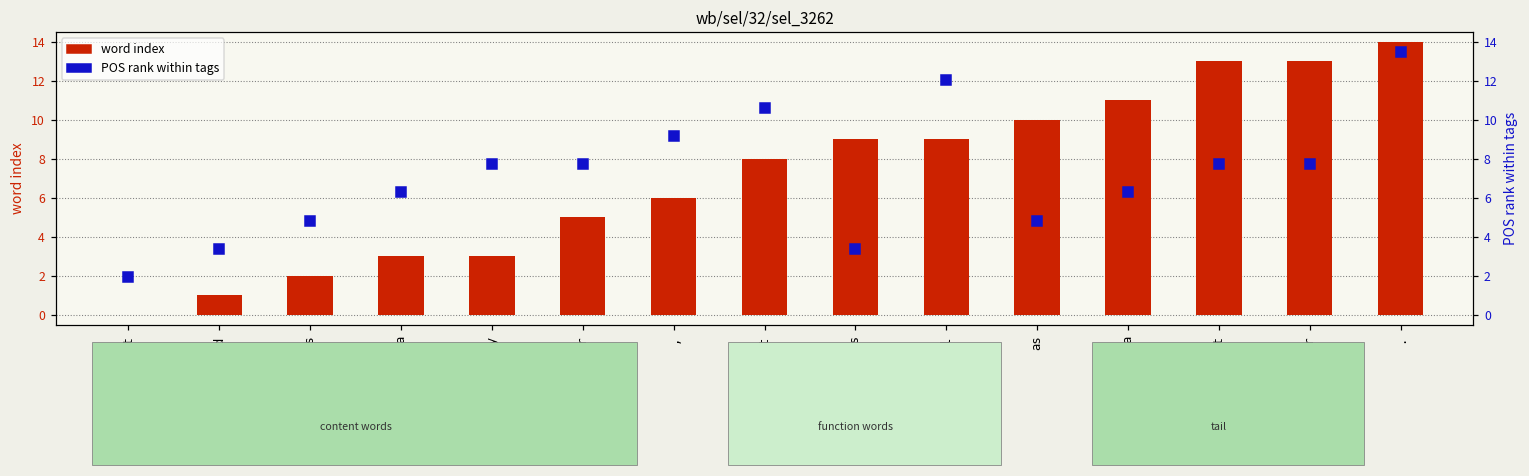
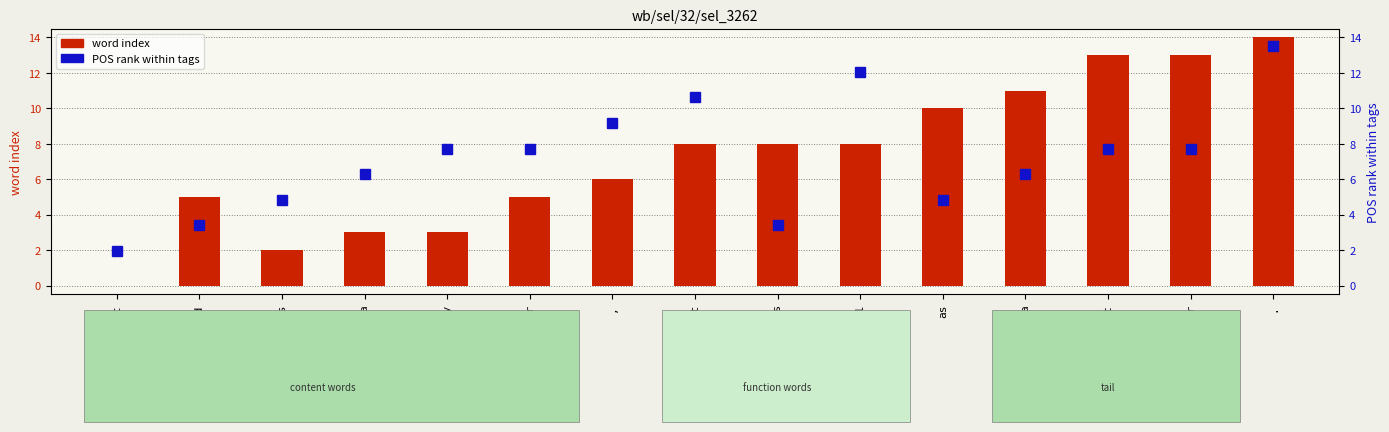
  {
    "word index": {
      "It": 0,
-     "sucked": 1,
+     "sucked": 5,
      "day": 3,
      ",": 6,
      "but": 8,
-     "was": 9,
-     "useful": 9,
+     "was": 8,
+     "useful": 8,
      "night": 13,
      ".": 14
    },
    "POS rank within tags": {
      "It": 1.9,
      "sucked": 3.4,
      "day": 7.7,
      ",": 9.2,
      "but": 10.6,
      "was": 3.4,
      "useful": 12.1,
      "night": 7.7,
      ".": 13.5
    }
  }
